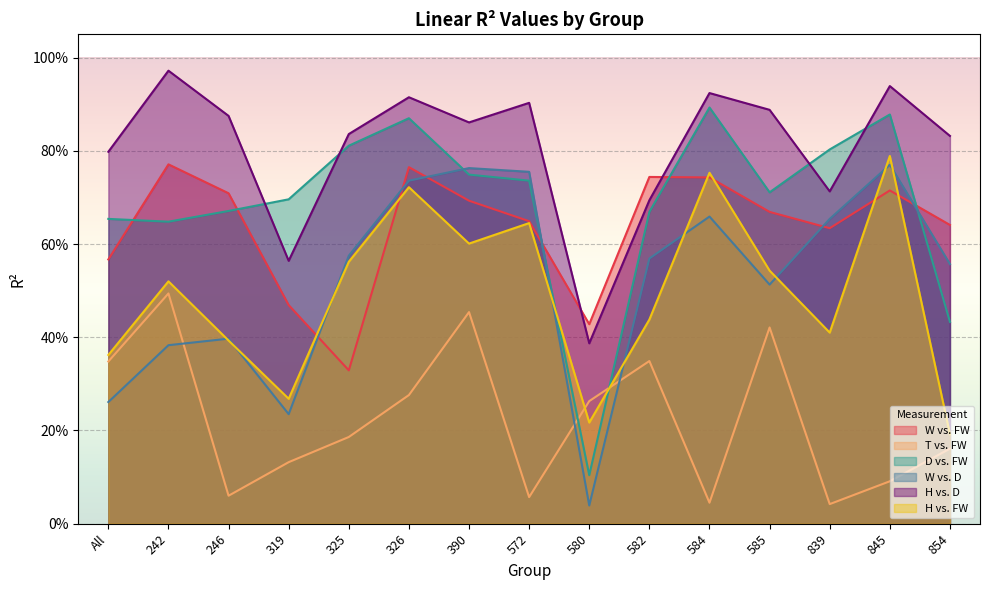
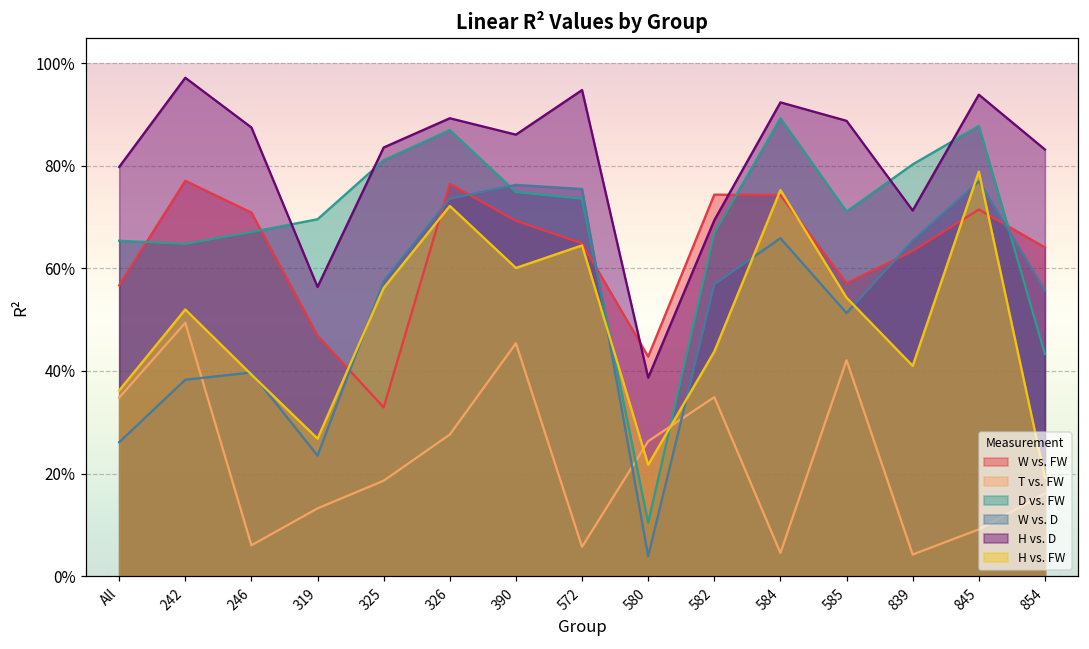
  {
    "W vs. FW": {
      "All": "57%",
      "242": "77%",
      "246": "71%",
      "319": "47%",
      "325": "33%",
      "326": "77%",
      "390": "69%",
      "580": "43%",
      "582": "74%",
      "584": "74%",
-     "585": "67%",
+     "585": "57%",
      "839": "63%",
      "845": "72%",
      "854": "64%"
    },
    "H vs. D": {
      "All": "80%",
      "242": "97%",
      "246": "88%",
      "319": "56%",
      "325": "84%",
-     "326": "92%",
+     "326": "89%",
      "390": "86%",
-     "572": "90%",
+     "572": "95%",
      "580": "39%",
      "582": "69%",
      "584": "92%",
      "585": "89%",
      "839": "71%",
      "845": "94%",
      "854": "83%"
    }
  }
